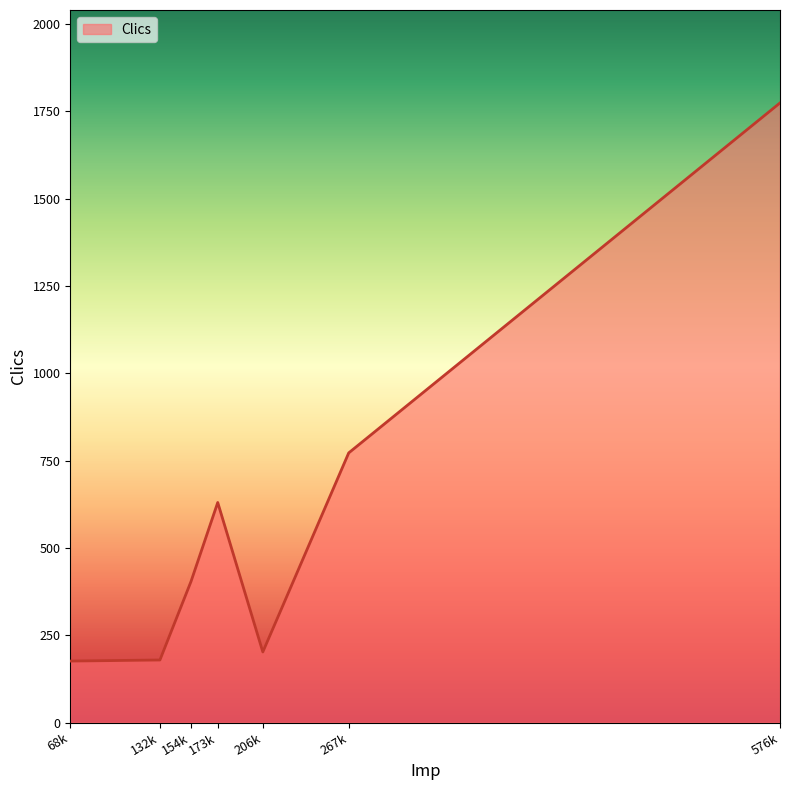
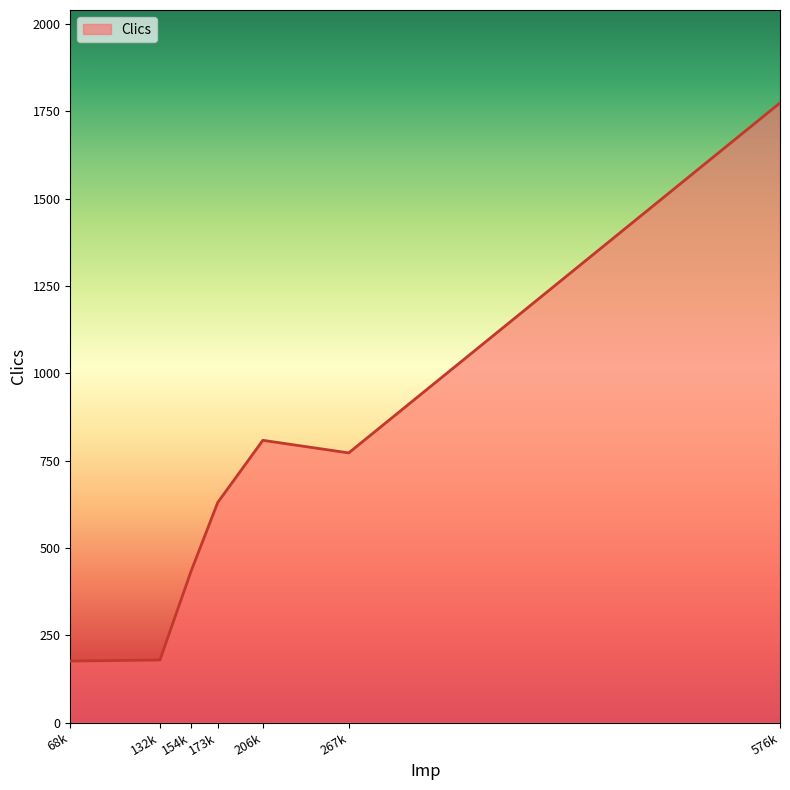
  {
    "68k": 180,
    "132k": 180,
-   "154k": 400,
+   "154k": 430,
    "173k": 630,
-   "206k": 200,
+   "206k": 810,
    "267k": 770,
    "576k": 1770
  }
